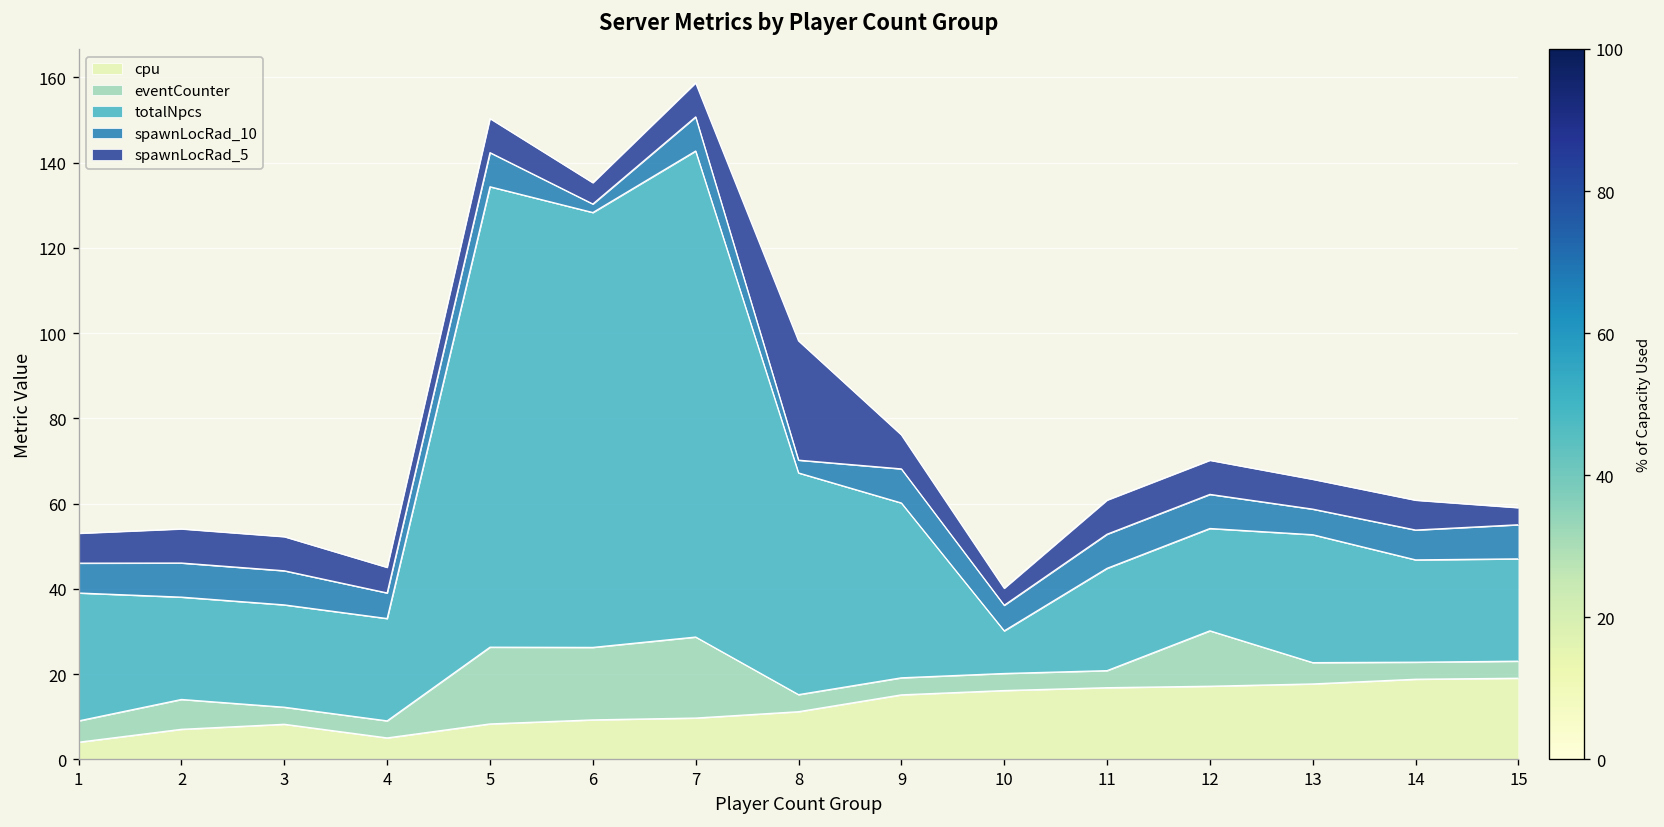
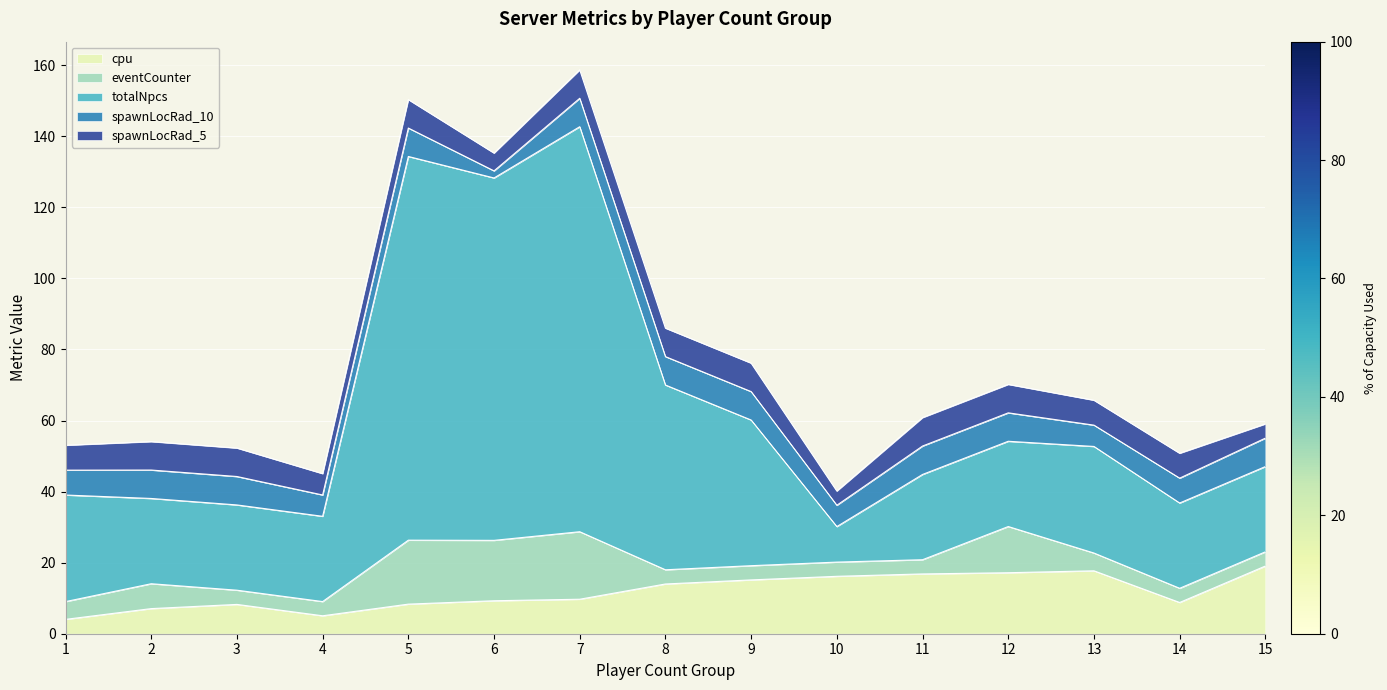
  {
    "cpu": {
      "1": 4,
      "2": 7,
      "3": 8,
      "4": 5,
      "5": 8,
      "6": 9,
      "7": 10,
-     "8": 11,
+     "8": 14,
      "9": 15,
      "10": 16,
      "11": 17,
      "12": 17,
      "13": 18,
-     "14": 19,
+     "14": 9,
      "15": 19
    },
    "eventCounter": {
      "1": 5,
      "2": 7,
      "3": 4,
      "4": 4,
      "5": 18,
      "6": 17,
      "7": 19,
      "8": 4,
      "9": 4,
      "10": 4,
      "11": 4,
      "12": 13,
      "13": 5,
      "14": 4,
      "15": 4
    },
    "totalNpcs": {
      "1": 30,
      "2": 24,
      "3": 24,
      "4": 24,
      "5": 108,
      "6": 102,
      "7": 114,
      "8": 52,
      "9": 41,
      "10": 10,
      "11": 24,
      "12": 24,
      "13": 30,
      "14": 24,
      "15": 24
    },
    "spawnLocRad_10": {
      "1": 7,
      "2": 8,
      "3": 8,
      "4": 6,
      "5": 8,
      "6": 2,
      "7": 8,
-     "8": 3,
+     "8": 8,
      "9": 8,
      "10": 6,
      "11": 8,
      "12": 8,
      "13": 6,
      "14": 7,
      "15": 8
    },
    "spawnLocRad_5": {
      "1": 7,
      "2": 8,
      "3": 8,
      "4": 6,
      "5": 8,
      "6": 5,
      "7": 8,
-     "8": 28,
+     "8": 8,
      "9": 8,
      "10": 4,
      "11": 8,
      "12": 8,
      "13": 7,
      "14": 7,
      "15": 4
    }
  }
